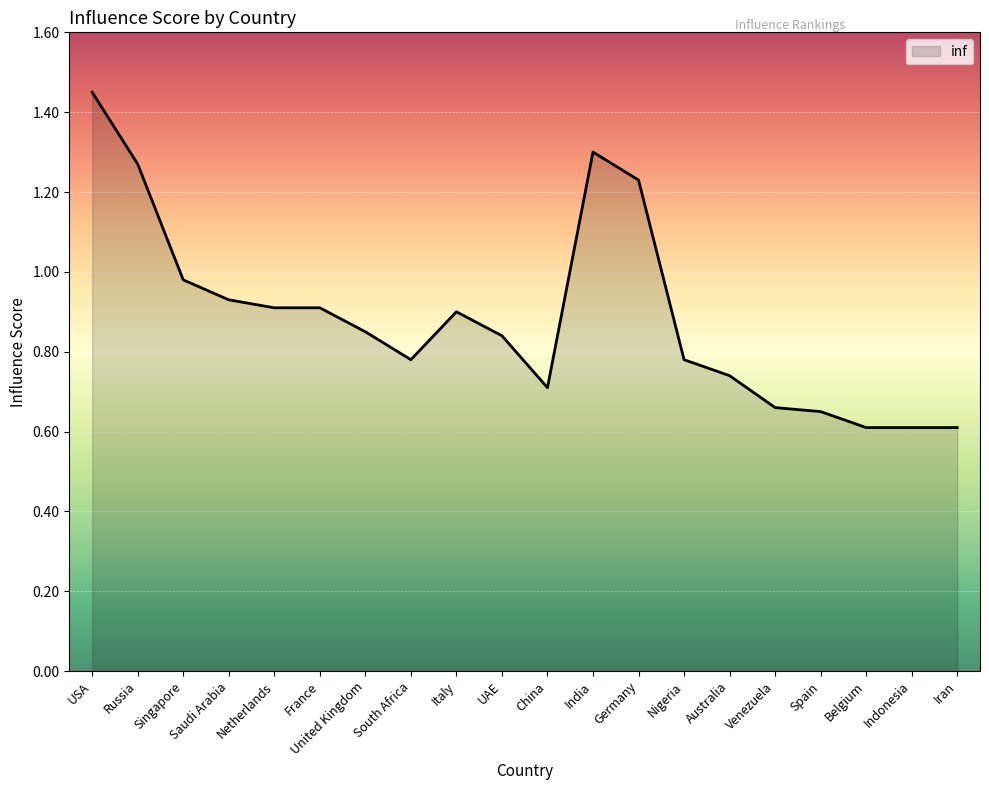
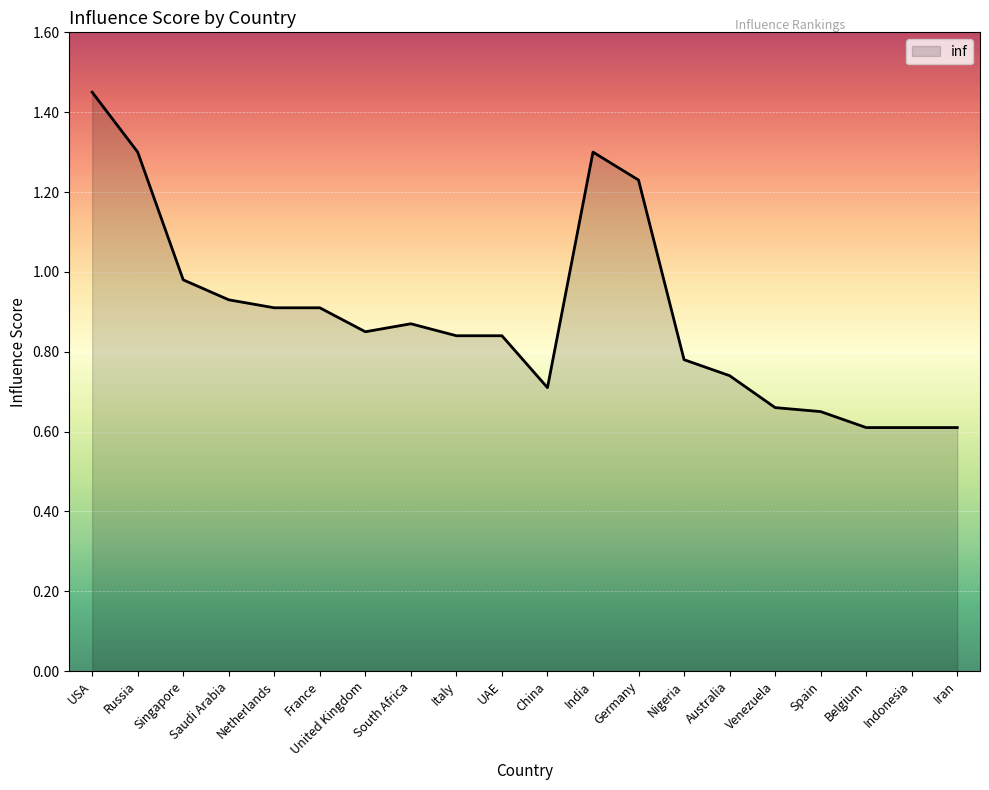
  {
    "USA": 1.45,
-   "Russia": 1.27,
+   "Russia": 1.30,
    "Singapore": 0.98,
    "Saudi Arabia": 0.93,
    "Netherlands": 0.91,
    "France": 0.91,
    "United Kingdom": 0.85,
-   "South Africa": 0.78,
-   "Italy": 0.90,
+   "South Africa": 0.87,
+   "Italy": 0.84,
    "UAE": 0.84,
    "China": 0.71,
    "India": 1.30,
    "Germany": 1.23,
    "Nigeria": 0.78,
    "Australia": 0.74,
    "Venezuela": 0.66,
    "Spain": 0.65,
    "Belgium": 0.61,
    "Indonesia": 0.61,
    "Iran": 0.61
  }
